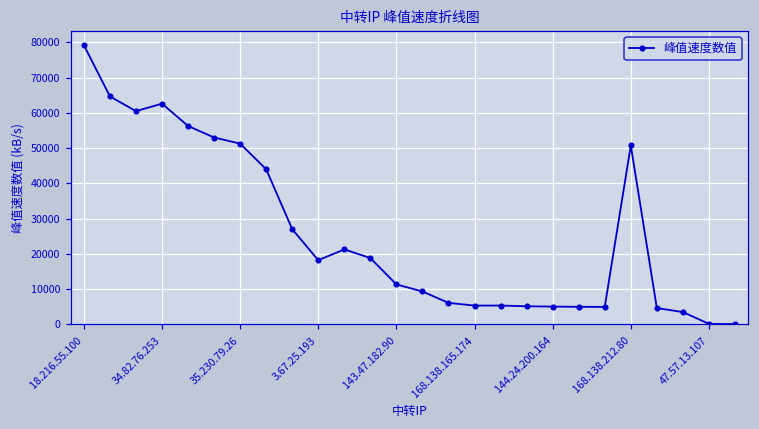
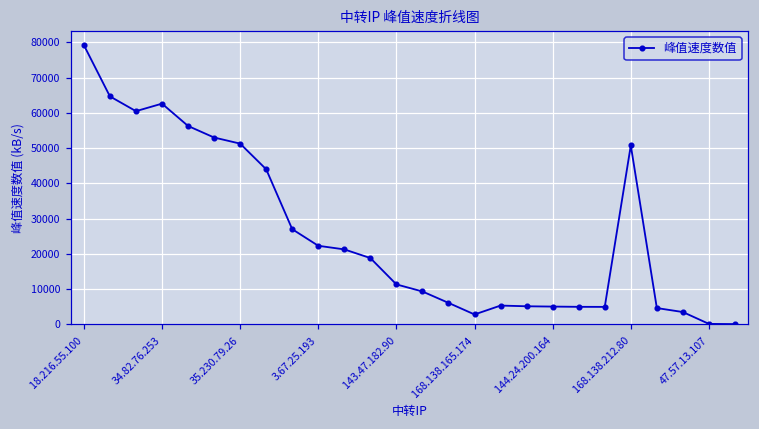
  {
    "18.216.55.100": 79000,
    "34.82.76.253": 63000,
    "35.230.79.26": 51000,
-   "3.67.25.193": 18000,
+   "3.67.25.193": 22000,
    "143.47.182.90": 11000,
-   "168.138.165.174": 5000,
+   "168.138.165.174": 3000,
    "144.24.200.164": 5000,
    "168.138.212.80": 51000,
    "47.57.13.107": 0
  }
